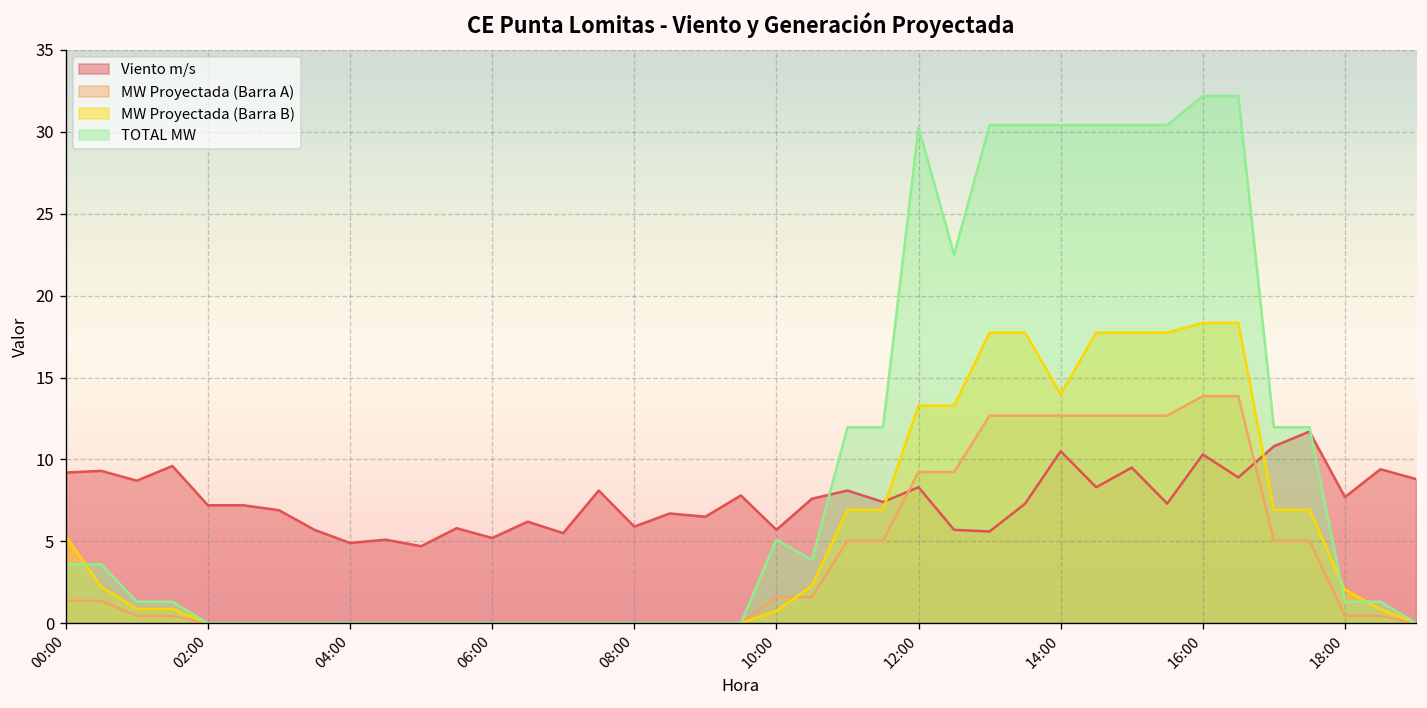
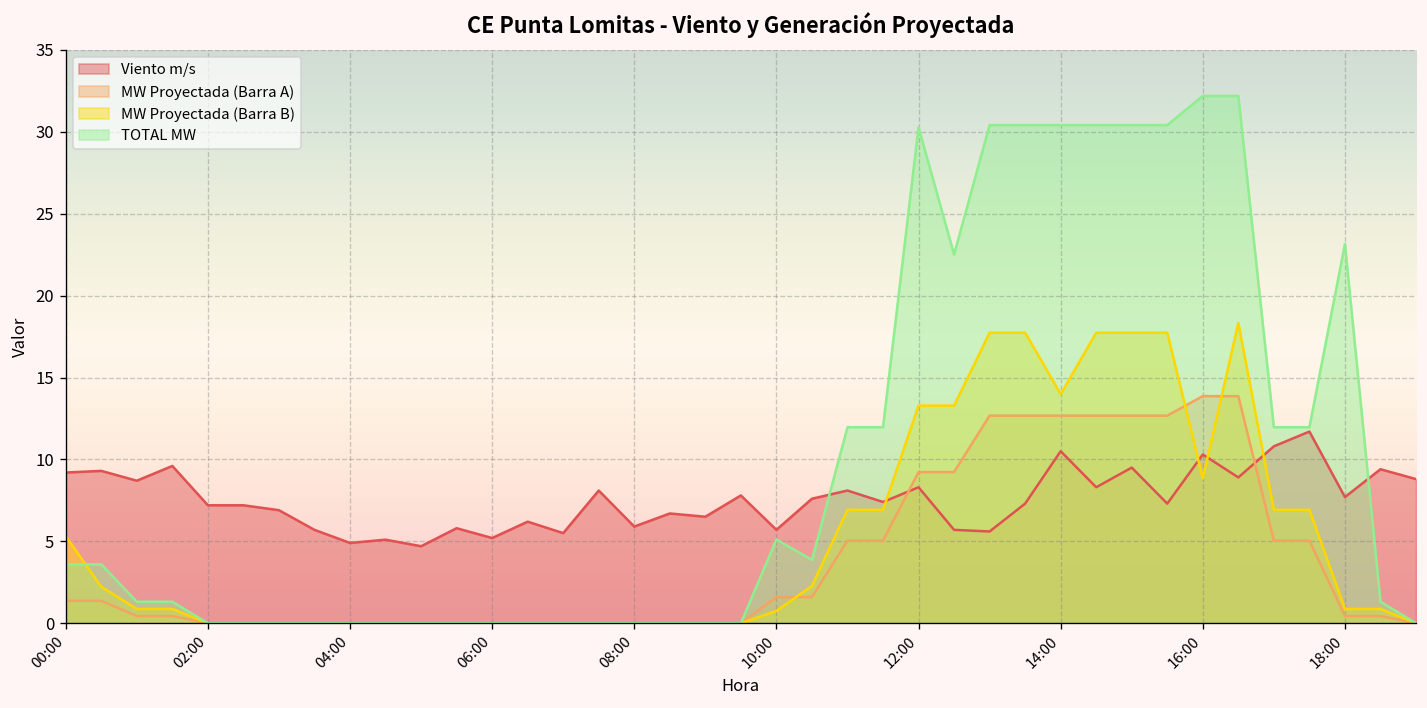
  {
    "MW Proyectada (Barra B)": {
      "00:00": 5.3,
      "10:00": 0.8,
      "12:00": 13.3,
      "14:00": 14.0,
-     "16:00": 18.3,
-     "18:00": 2.0
+     "16:00": 8.8,
+     "18:00": 0.9
    },
    "TOTAL MW": {
      "00:00": 3.6,
      "10:00": 5.1,
      "12:00": 30.3,
      "14:00": 30.4,
      "16:00": 32.2,
-     "18:00": 1.3
+     "18:00": 23.2
    }
  }
